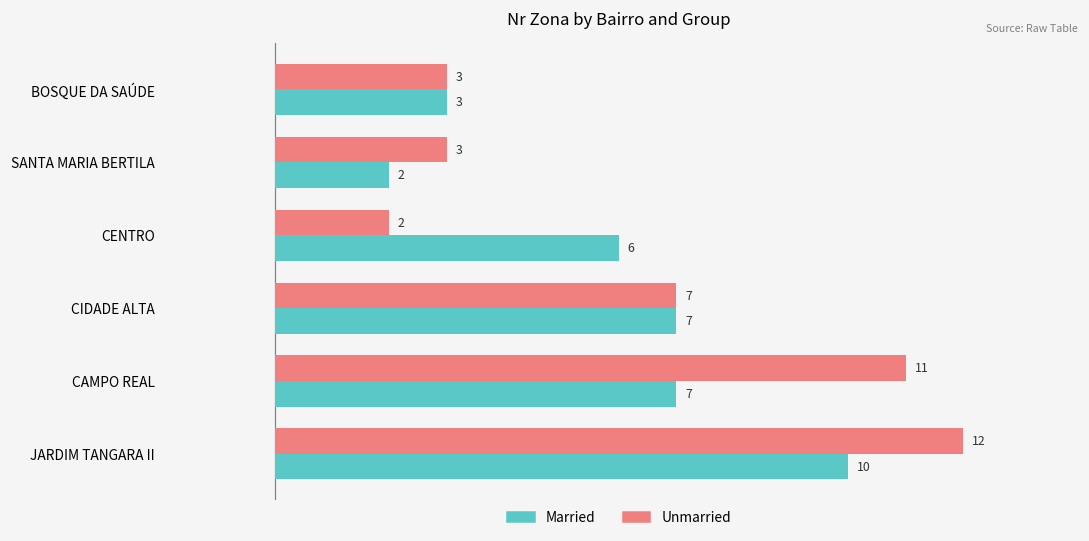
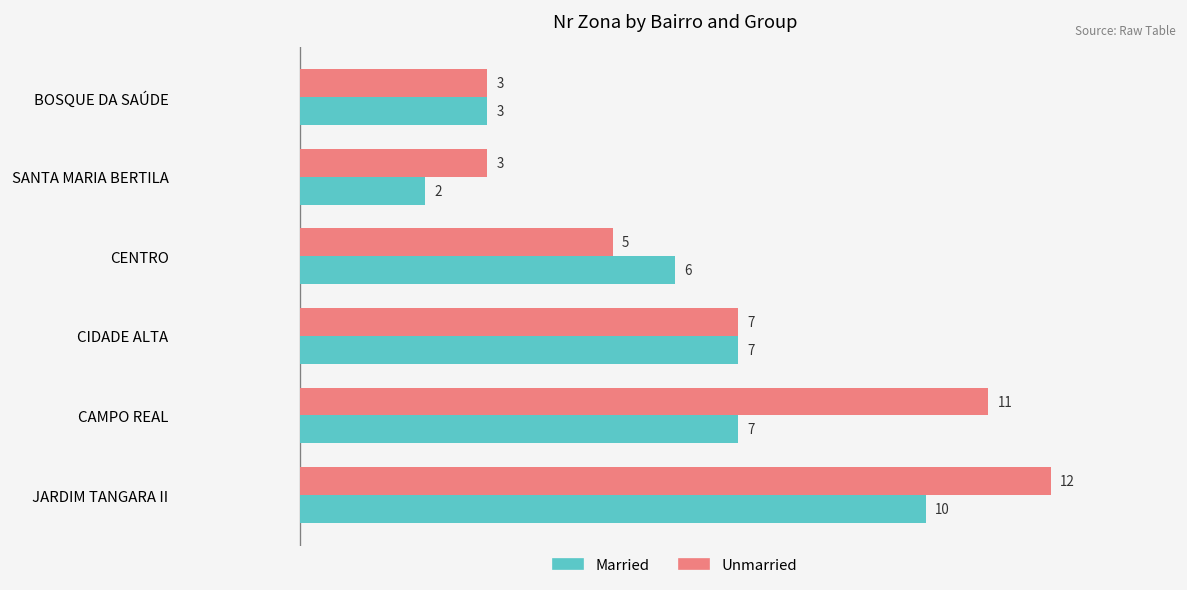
  {
    "Married": {
      "BOSQUE DA SAÚDE": 3,
      "SANTA MARIA BERTILA": 2,
      "CENTRO": 6,
      "CIDADE ALTA": 7,
      "CAMPO REAL": 7,
      "JARDIM TANGARA II": 10
    },
    "Unmarried": {
      "BOSQUE DA SAÚDE": 3,
      "SANTA MARIA BERTILA": 3,
-     "CENTRO": 2,
+     "CENTRO": 5,
      "CIDADE ALTA": 7,
      "CAMPO REAL": 11,
      "JARDIM TANGARA II": 12
    }
  }
